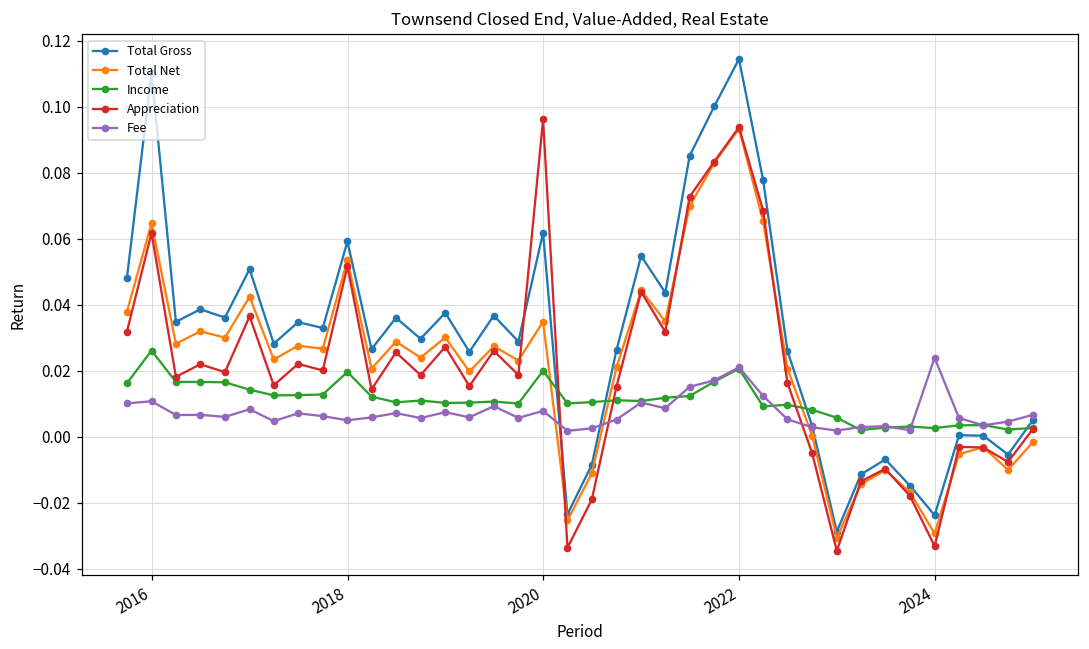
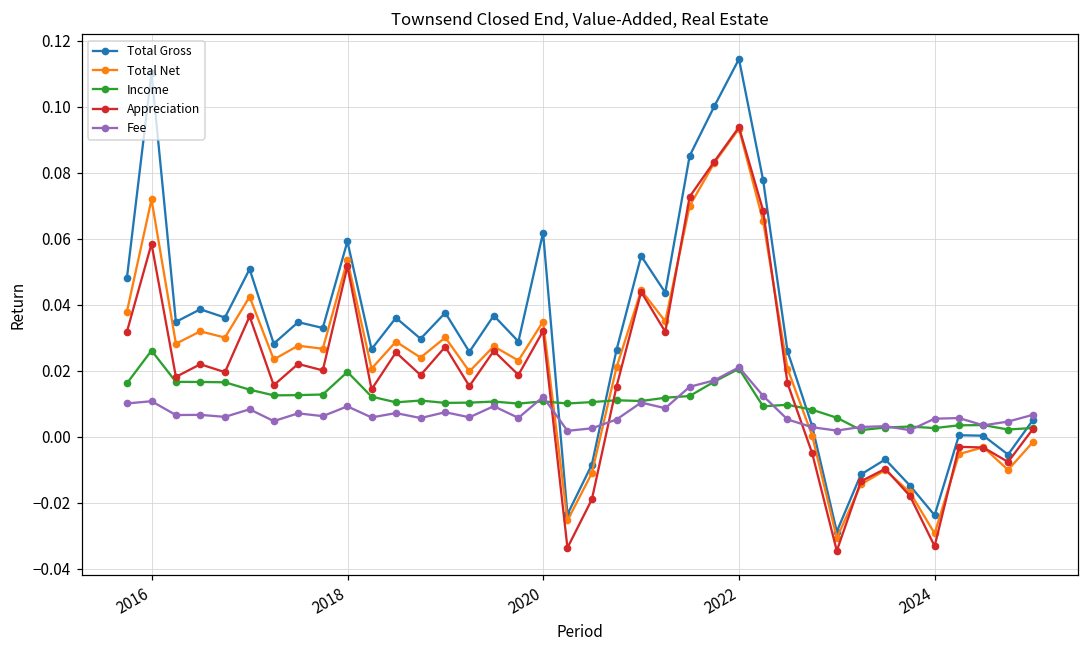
  {
    "Total Gross": {
      "2018": 0.059,
      "2020": 0.062,
      "2022": 0.114,
      "2024": -0.024
    },
    "Total Net": {
-     "2016": 0.065,
+     "2016": 0.072,
      "2018": 0.054,
      "2020": 0.035,
      "2024": -0.029
    },
    "Income": {
      "2016": 0.026,
      "2018": 0.020,
-     "2020": 0.020,
+     "2020": 0.011,
      "2024": 0.003
    },
    "Appreciation": {
-     "2016": 0.062,
+     "2016": 0.059,
      "2018": 0.052,
-     "2020": 0.096,
+     "2020": 0.032,
      "2024": -0.033
    },
    "Fee": {
      "2016": 0.011,
-     "2018": 0.005,
-     "2020": 0.008,
-     "2024": 0.024
+     "2018": 0.009,
+     "2020": 0.012,
+     "2024": 0.006
    }
  }
